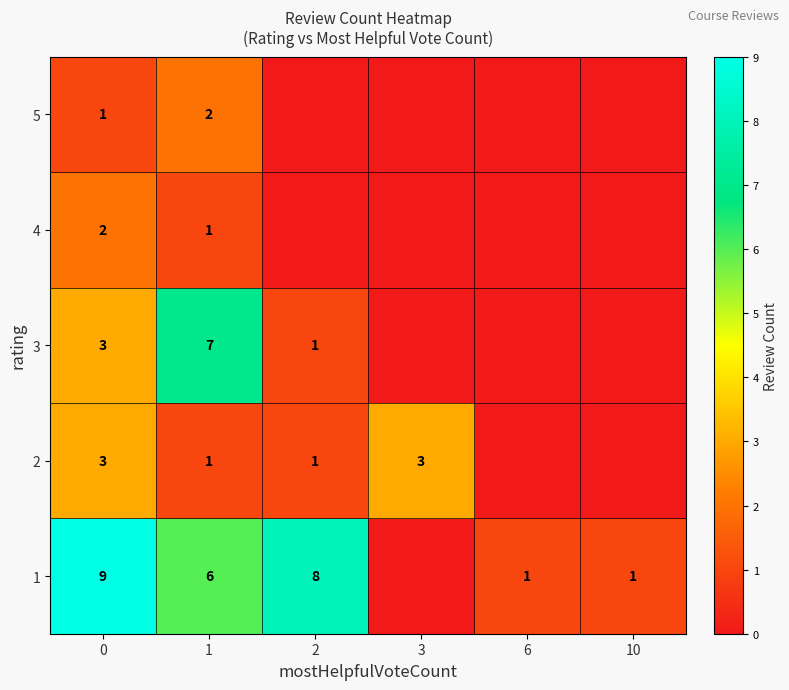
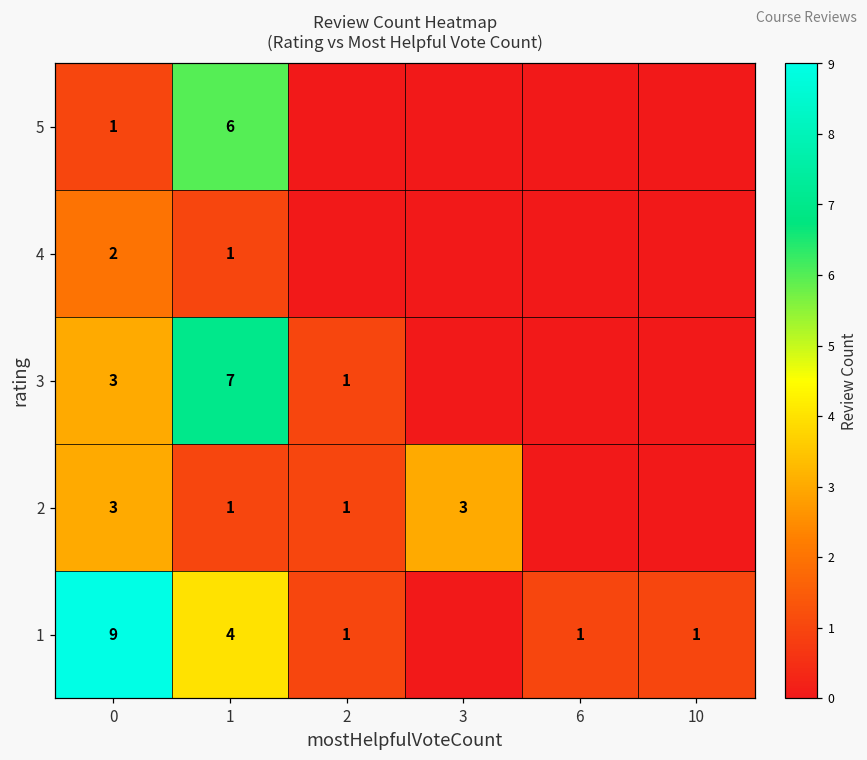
  {
    "5": {
      "0": 1,
-     "1": 2
+     "1": 6
    },
    "4": {
      "0": 2,
      "1": 1
    },
    "3": {
      "0": 3,
      "1": 7,
      "2": 1
    },
    "2": {
      "0": 3,
      "1": 1,
      "2": 1,
      "3": 3
    },
    "1": {
      "0": 9,
-     "1": 6,
-     "2": 8,
+     "1": 4,
+     "2": 1,
      "6": 1,
      "10": 1
    }
  }
